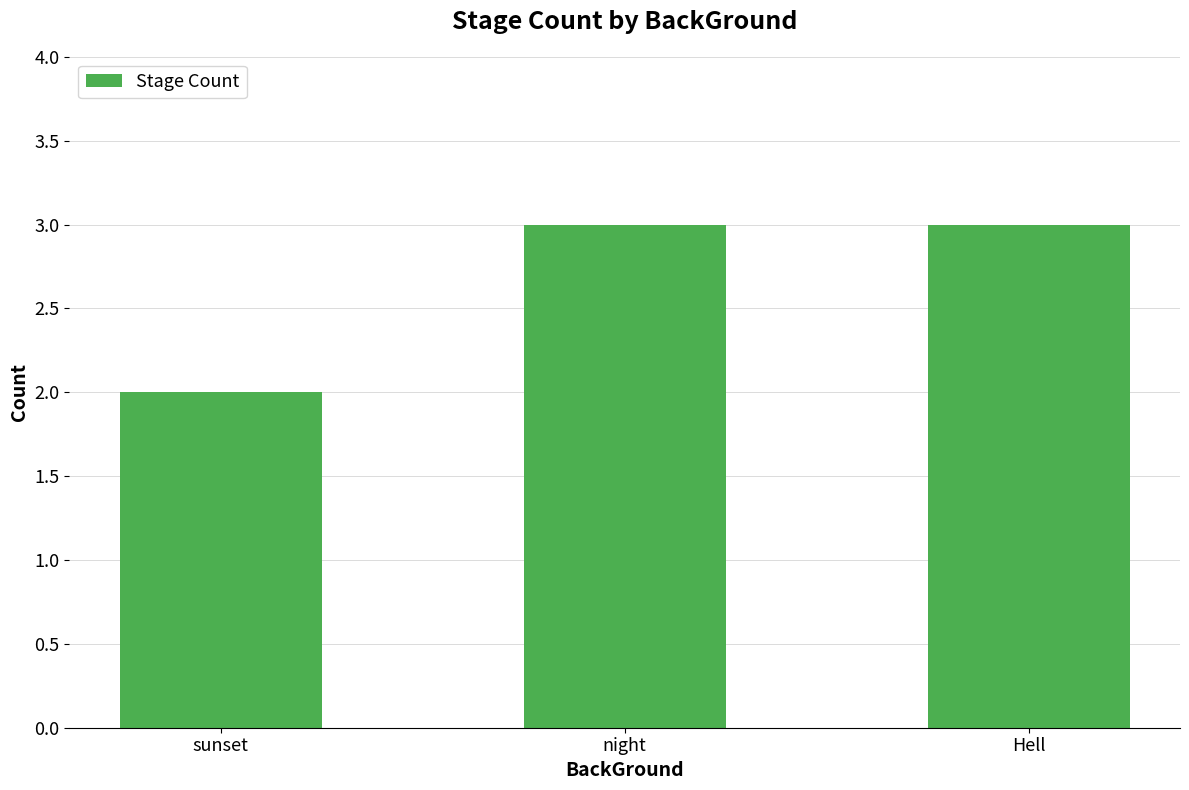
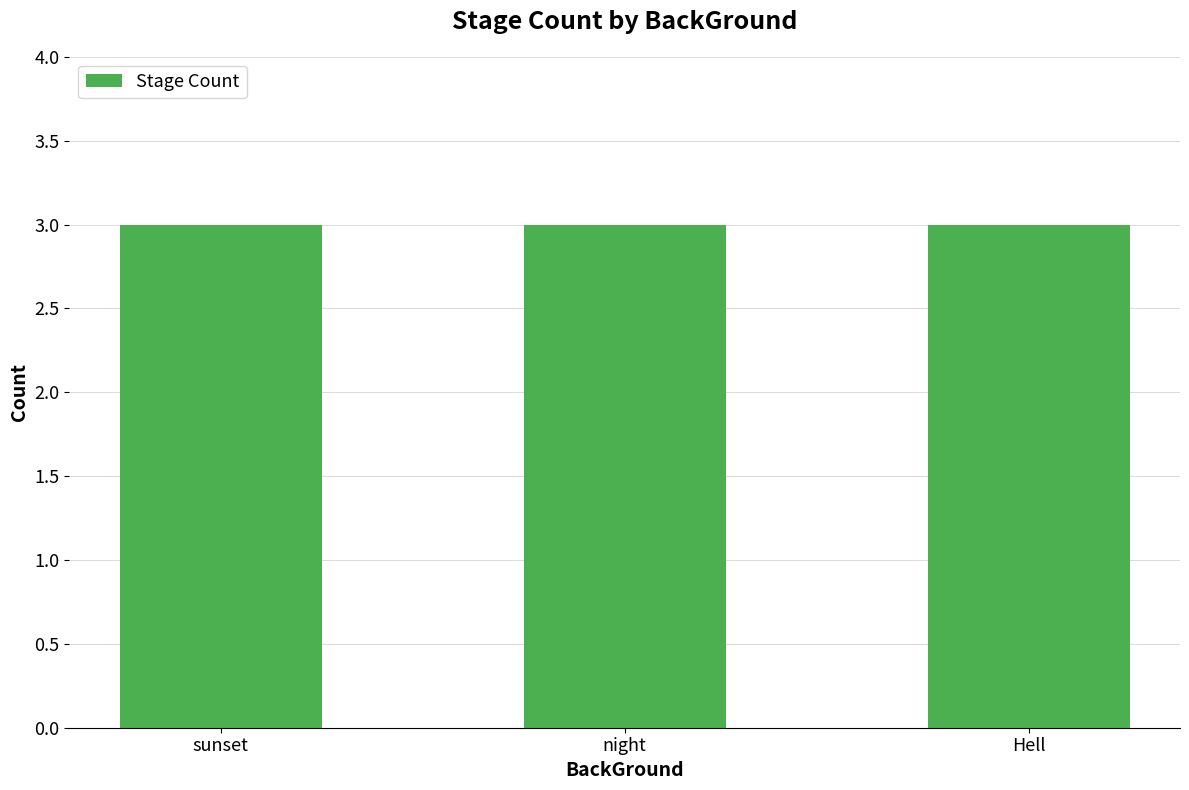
  {
-   "sunset": 2,
+   "sunset": 3,
    "night": 3,
    "Hell": 3
  }
